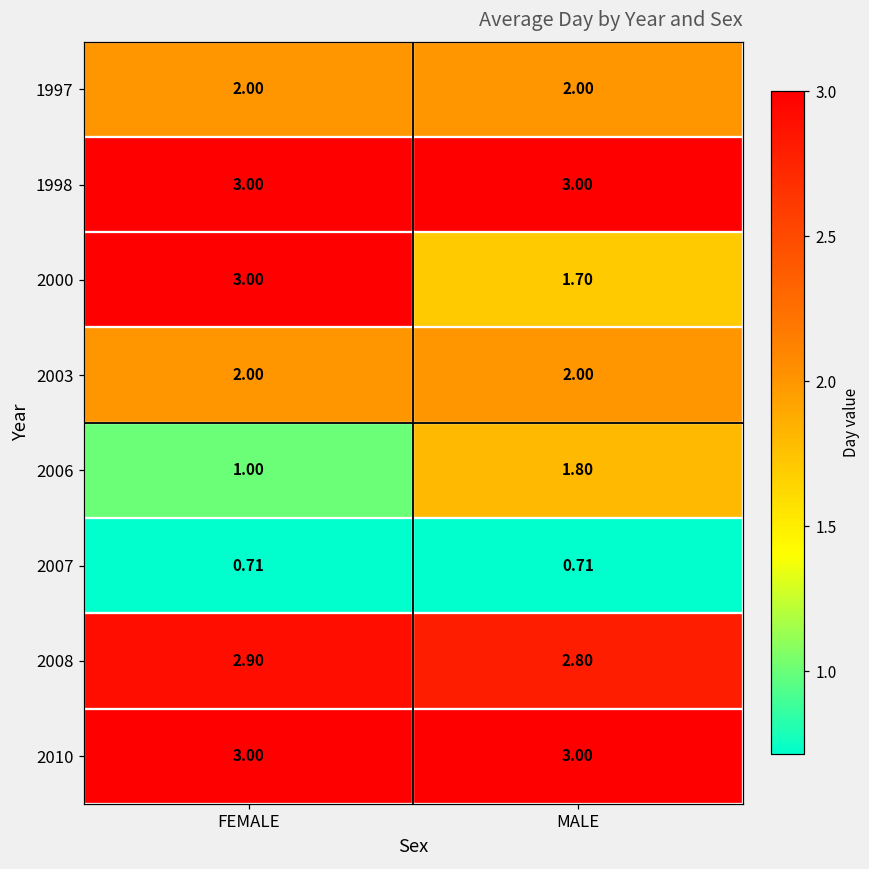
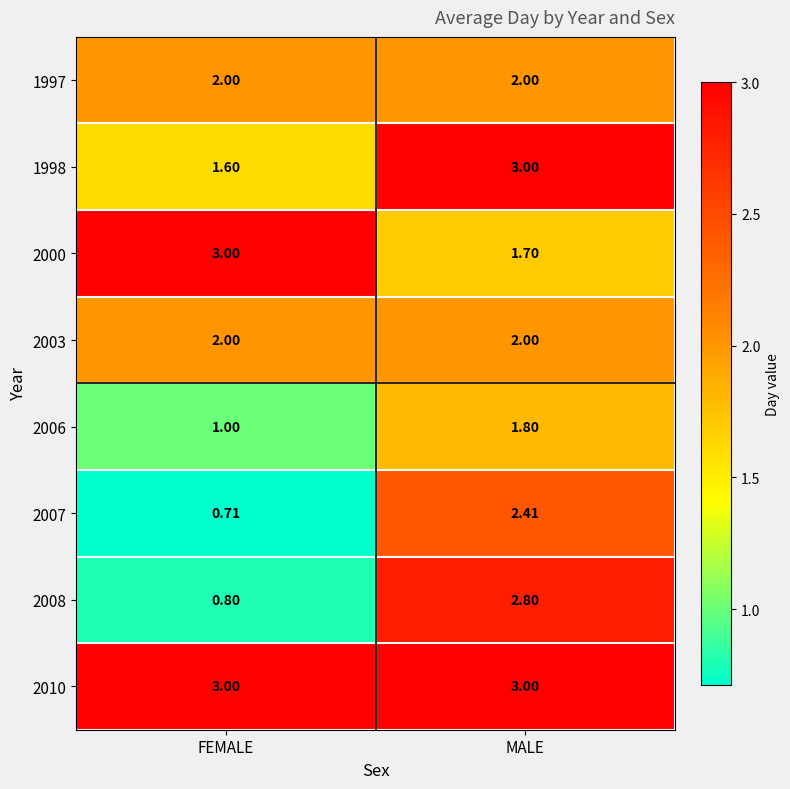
  {
    "1997": {
      "FEMALE": 2.00,
      "MALE": 2.00
    },
    "1998": {
-     "FEMALE": 3.00,
+     "FEMALE": 1.60,
      "MALE": 3.00
    },
    "2000": {
      "FEMALE": 3.00,
      "MALE": 1.70
    },
    "2003": {
      "FEMALE": 2.00,
      "MALE": 2.00
    },
    "2006": {
      "FEMALE": 1.00,
      "MALE": 1.80
    },
    "2007": {
      "FEMALE": 0.71,
-     "MALE": 0.71
+     "MALE": 2.41
    },
    "2008": {
-     "FEMALE": 2.90,
+     "FEMALE": 0.80,
      "MALE": 2.80
    },
    "2010": {
      "FEMALE": 3.00,
      "MALE": 3.00
    }
  }
